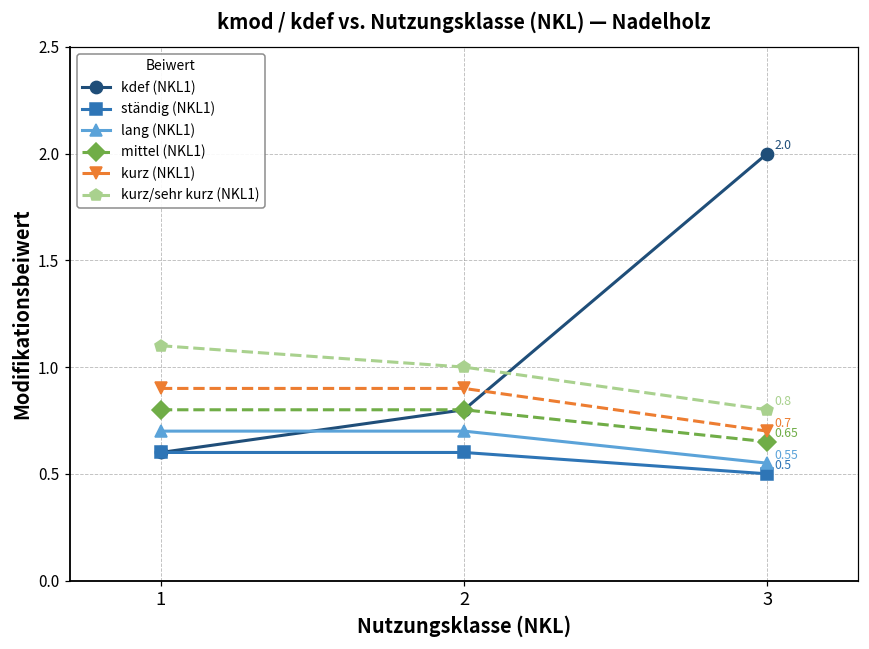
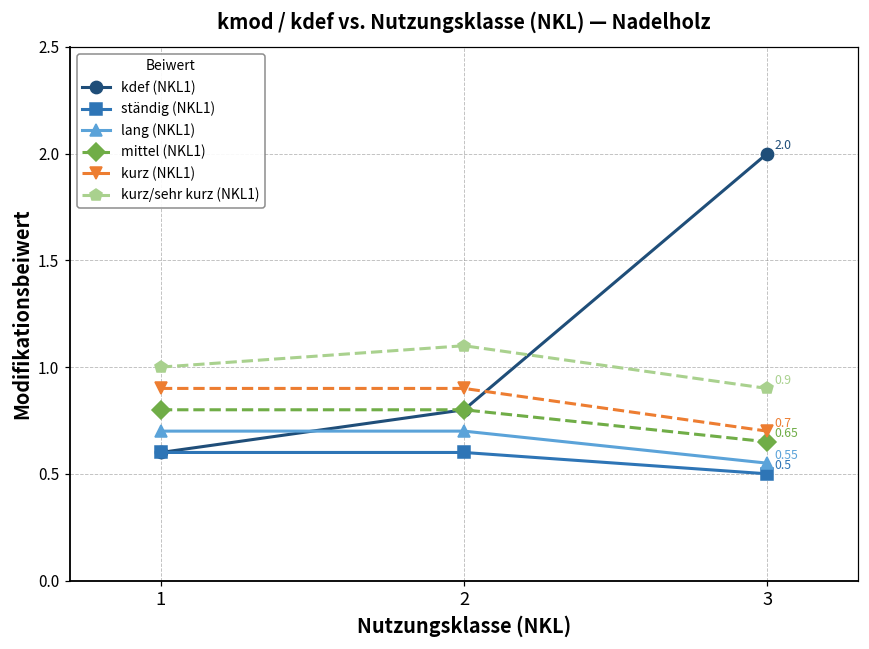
  {
    "kdef (NKL1)": {
      "3": 2.0
    },
    "ständig (NKL1)": {
      "3": 0.5
    },
    "lang (NKL1)": {
      "3": 0.5
    },
    "mittel (NKL1)": {
      "3": 0.65
    },
    "kurz (NKL1)": {
      "3": 0.7
    },
    "kurz/sehr kurz (NKL1)": {
-     "1": 1.1,
-     "2": 1.0,
-     "3": 0.8
+     "1": 1.0,
+     "2": 1.1,
+     "3": 0.9
    }
  }
